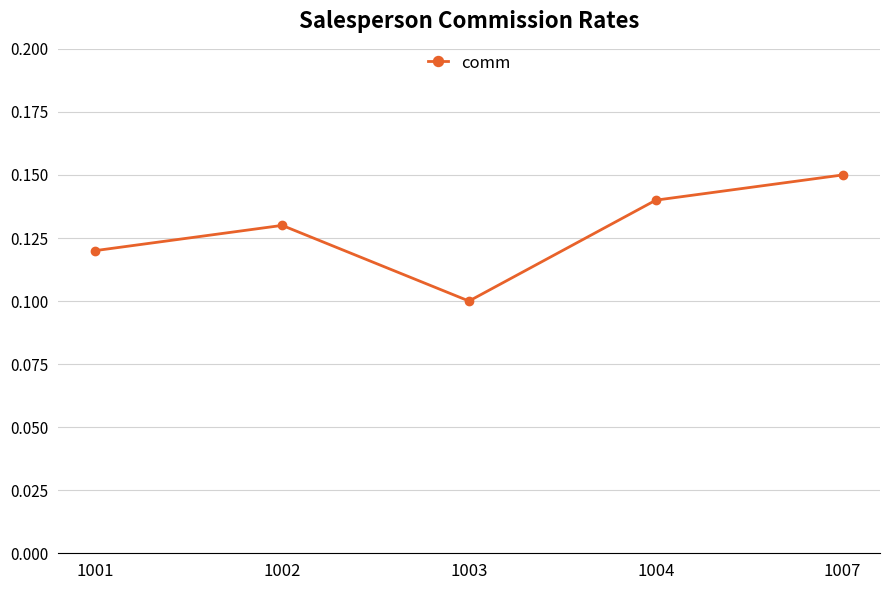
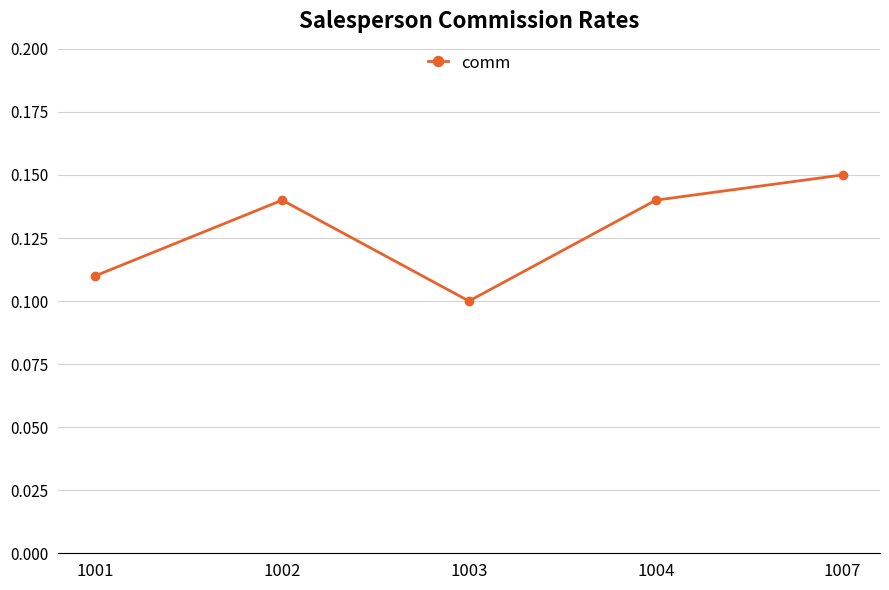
  {
-   "1001": 0.12,
-   "1002": 0.13,
+   "1001": 0.11,
+   "1002": 0.14,
    "1003": 0.10,
    "1004": 0.14,
    "1007": 0.15
  }
